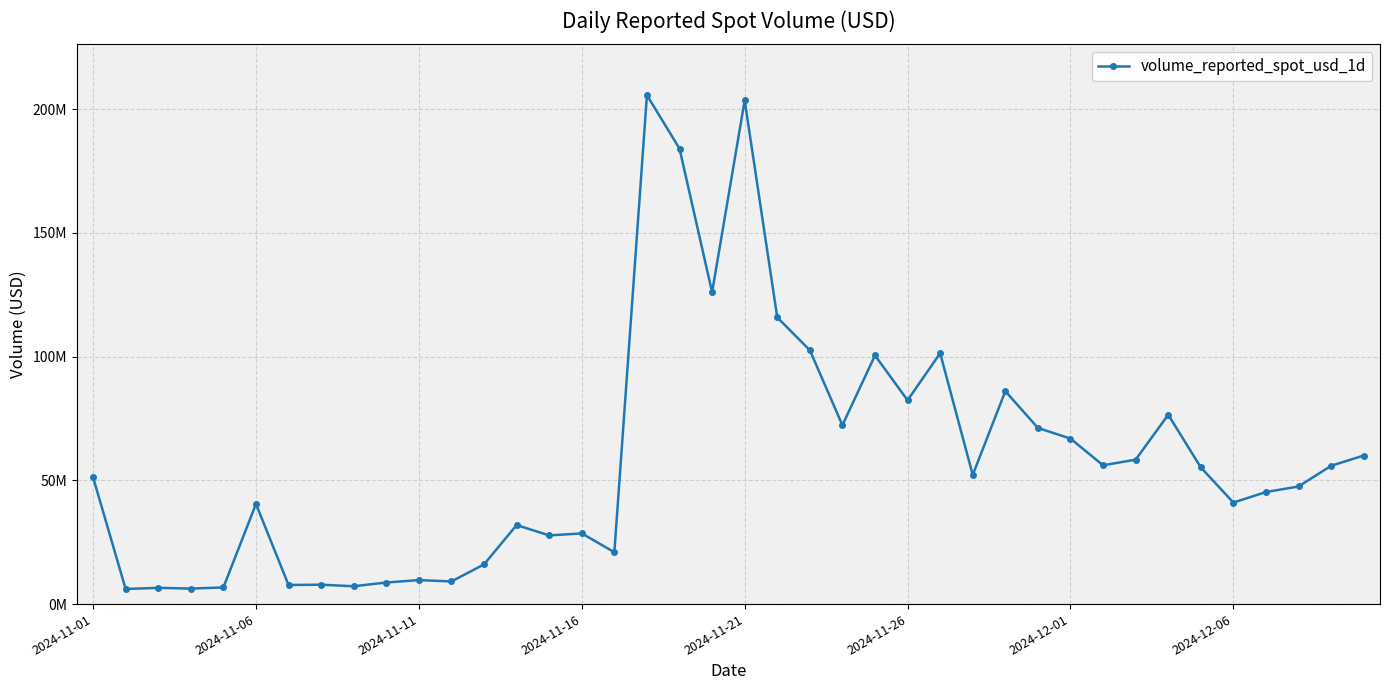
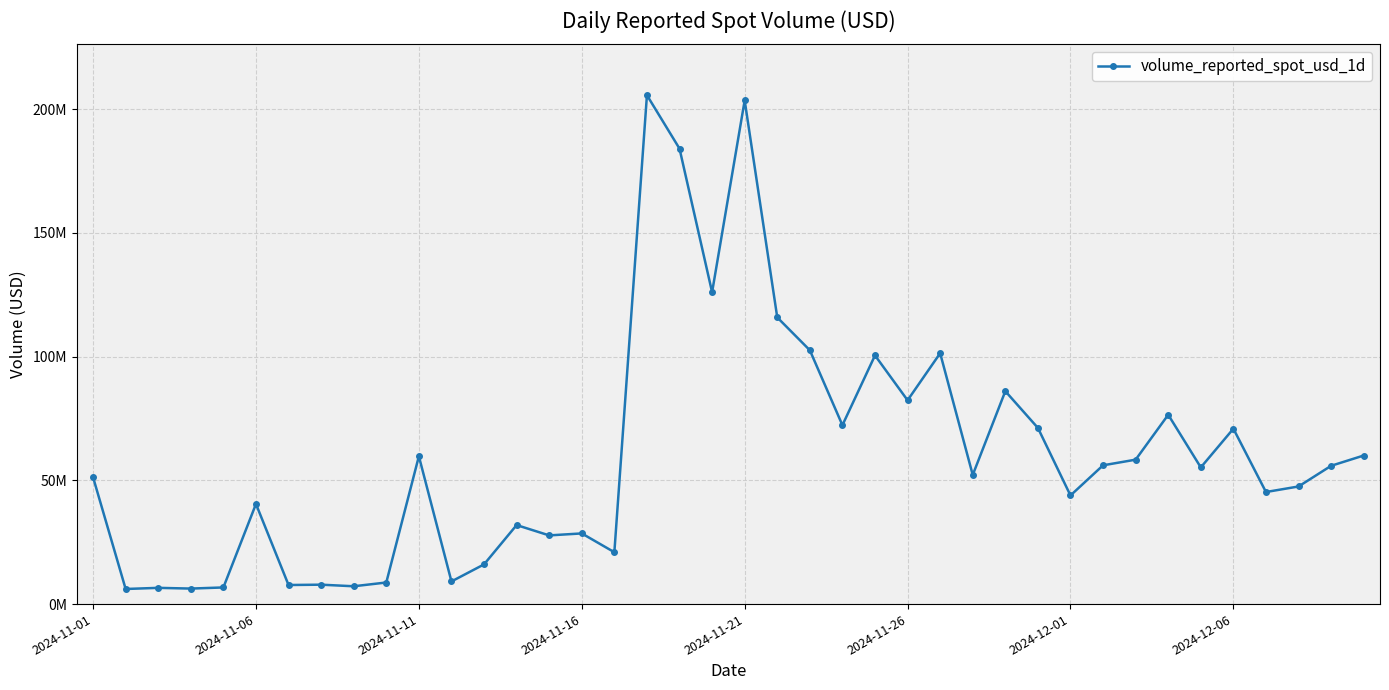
  {
    "2024-11-01": 51000000,
    "2024-11-06": 40000000,
-   "2024-11-11": 10000000,
+   "2024-11-11": 60000000,
    "2024-11-16": 29000000,
    "2024-11-21": 203000000,
    "2024-11-26": 82000000,
-   "2024-12-01": 67000000,
-   "2024-12-06": 41000000
+   "2024-12-01": 44000000,
+   "2024-12-06": 71000000
  }
